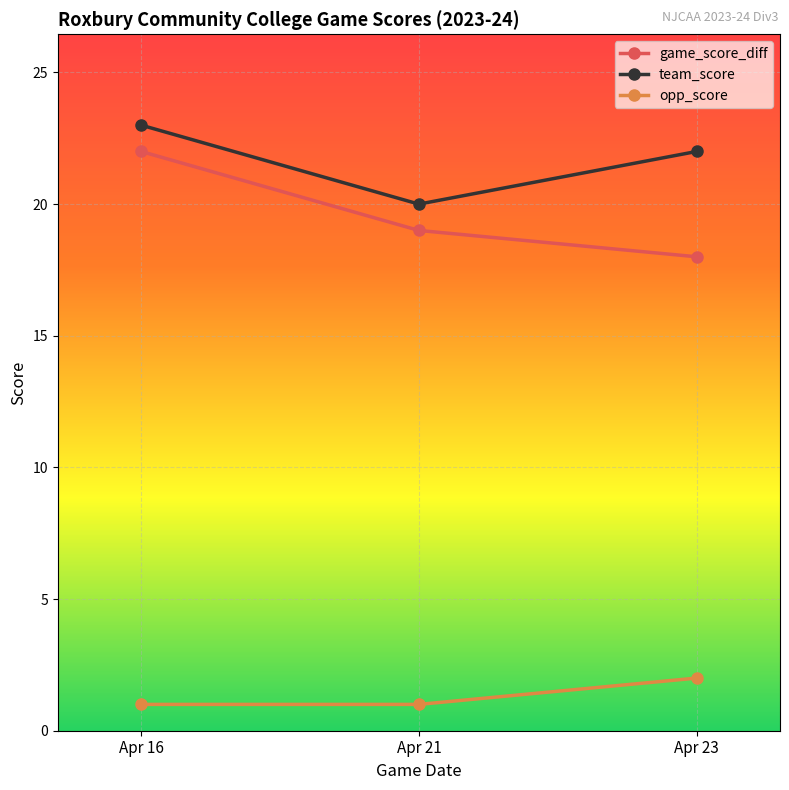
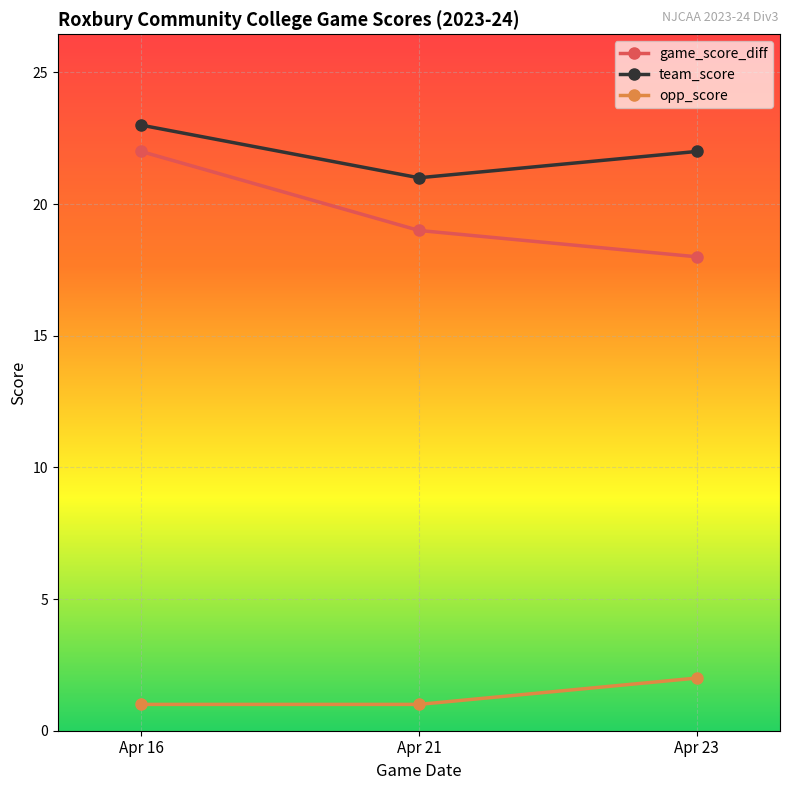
  {
    "team_score": {
      "Apr 16": 23,
-     "Apr 21": 20,
+     "Apr 21": 21,
      "Apr 23": 22
    }
  }
